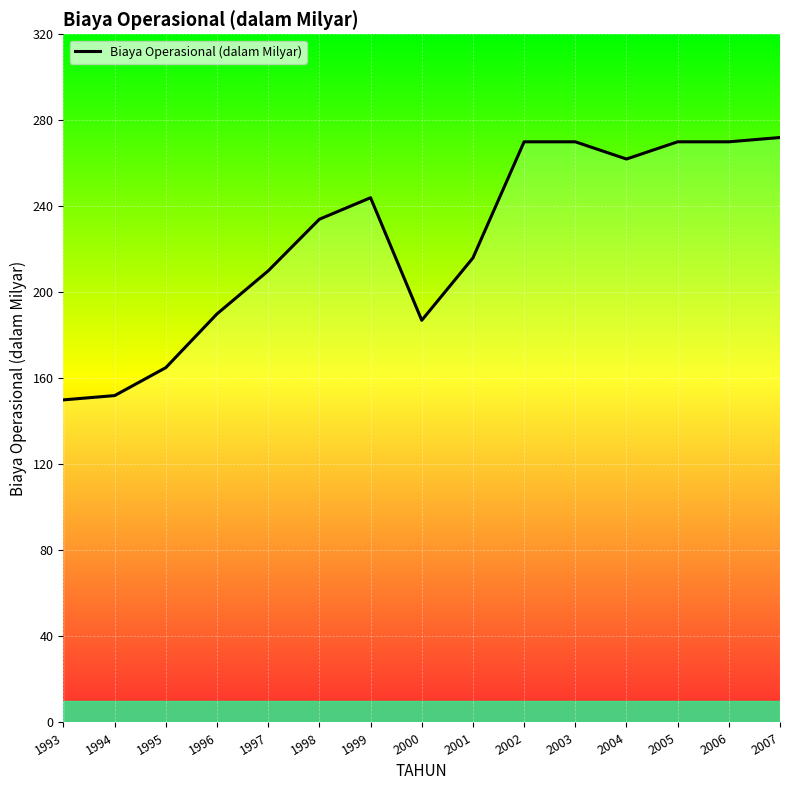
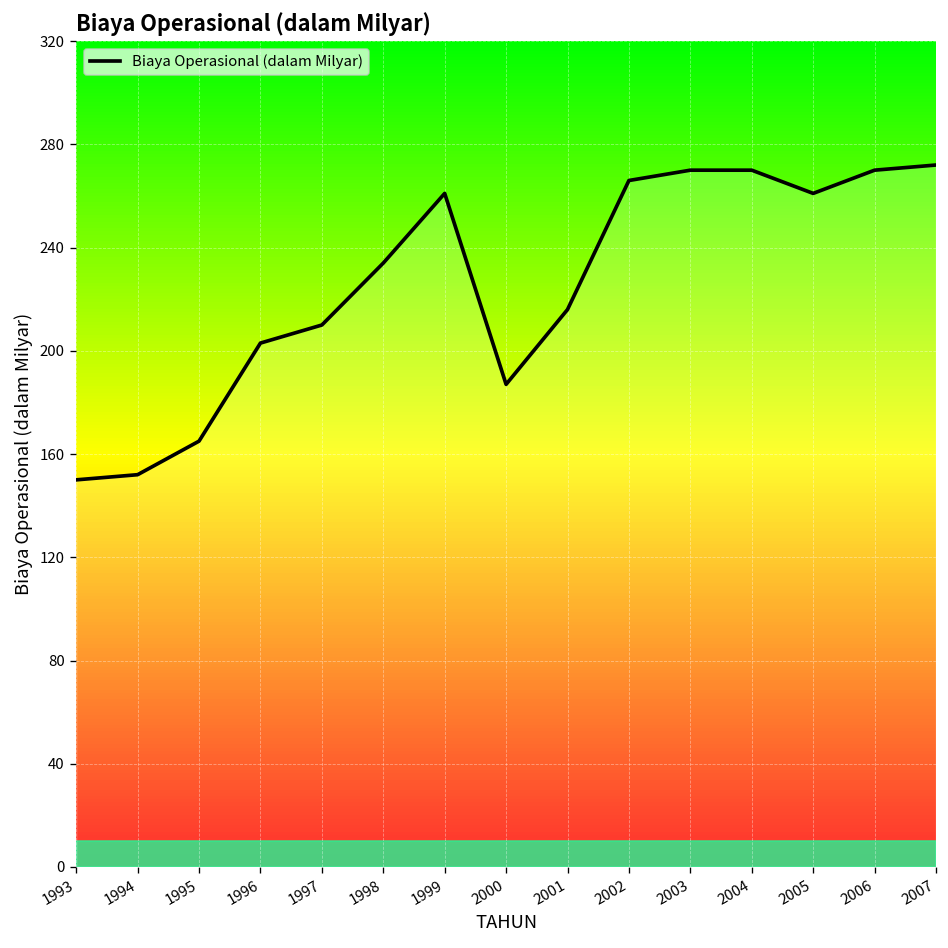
  {
    "1993": 150,
    "1994": 152,
    "1995": 165,
-   "1996": 190,
+   "1996": 203,
    "1997": 210,
    "1998": 234,
-   "1999": 244,
+   "1999": 261,
    "2000": 187,
    "2001": 216,
-   "2002": 270,
+   "2002": 266,
    "2003": 270,
-   "2004": 262,
-   "2005": 270,
+   "2004": 270,
+   "2005": 261,
    "2006": 270,
    "2007": 272
  }
